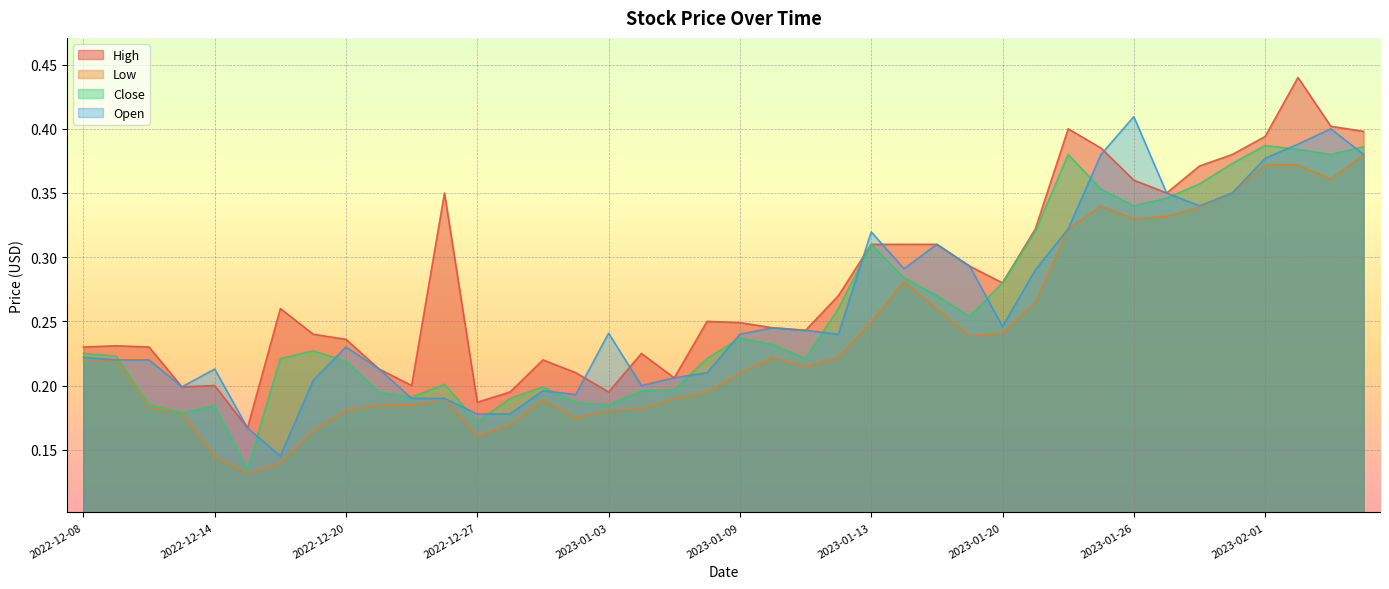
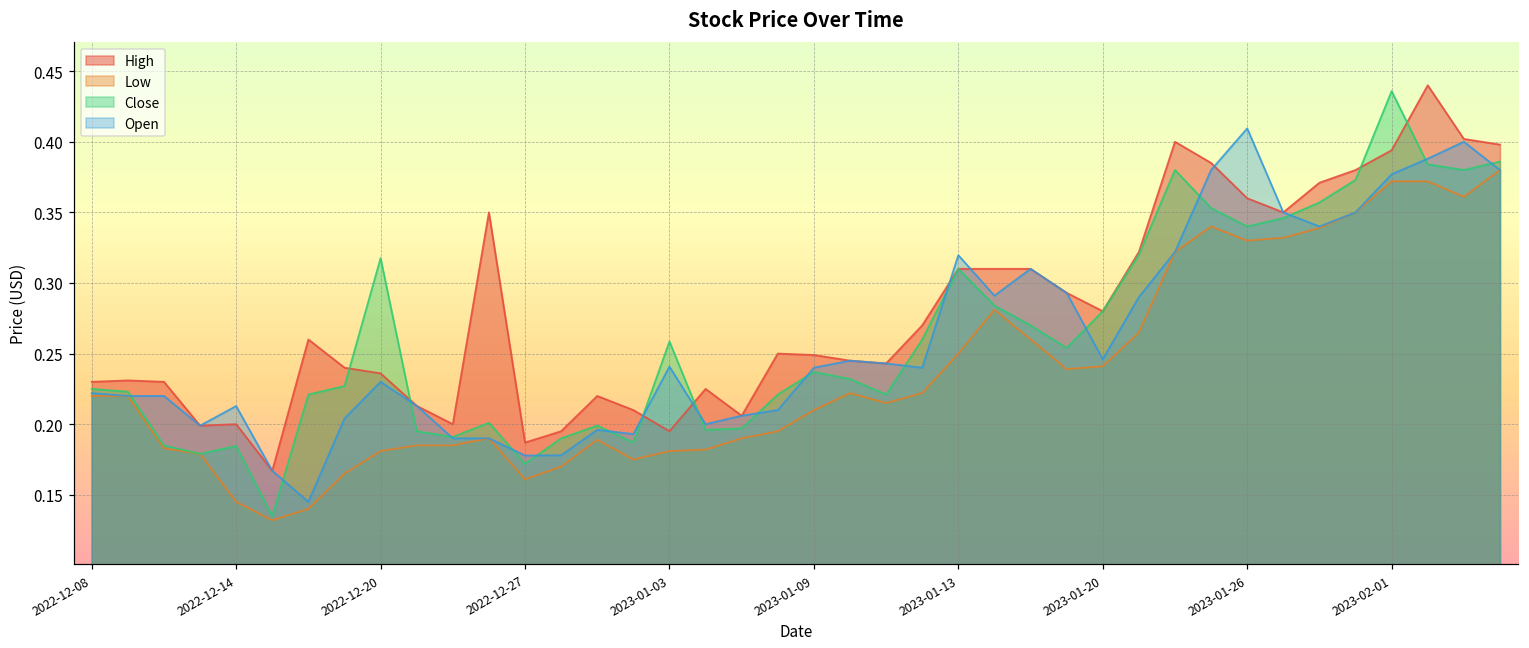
  {
    "Close": {
      "2022-12-08": 0.225,
      "2022-12-14": 0.185,
-     "2022-12-20": 0.219,
+     "2022-12-20": 0.318,
      "2022-12-27": 0.172,
-     "2023-01-03": 0.185,
+     "2023-01-03": 0.259,
      "2023-01-09": 0.237,
      "2023-01-26": 0.340,
-     "2023-02-01": 0.387
+     "2023-02-01": 0.436
    },
    "Open": {
      "2022-12-08": 0.222,
      "2022-12-14": 0.213,
      "2022-12-20": 0.230,
      "2022-12-27": 0.178,
      "2023-01-03": 0.241,
      "2023-01-09": 0.240,
      "2023-01-13": 0.320,
      "2023-01-20": 0.246,
      "2023-01-26": 0.409,
      "2023-02-01": 0.377
    }
  }
